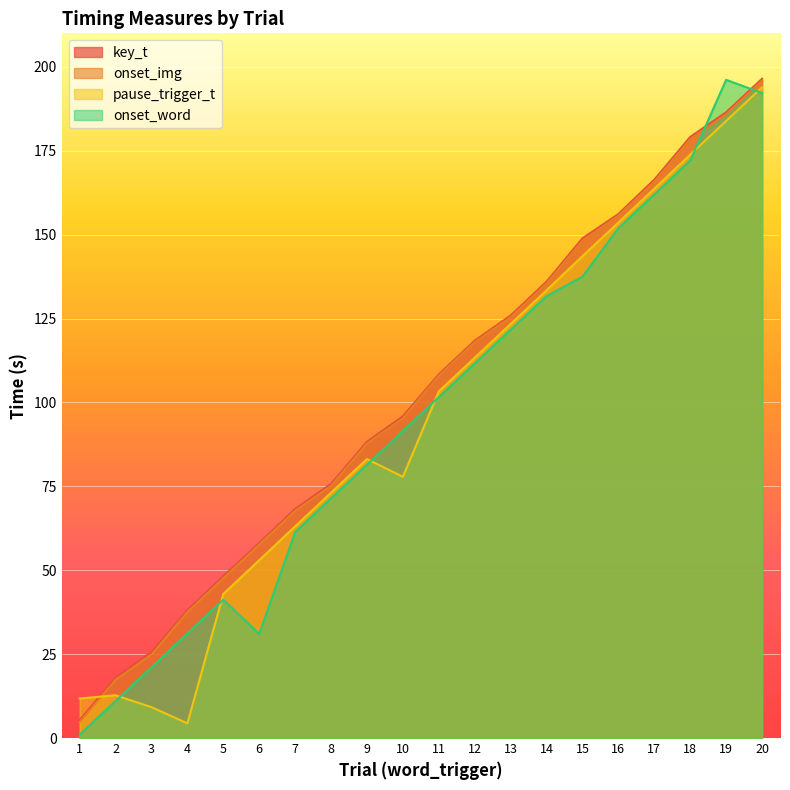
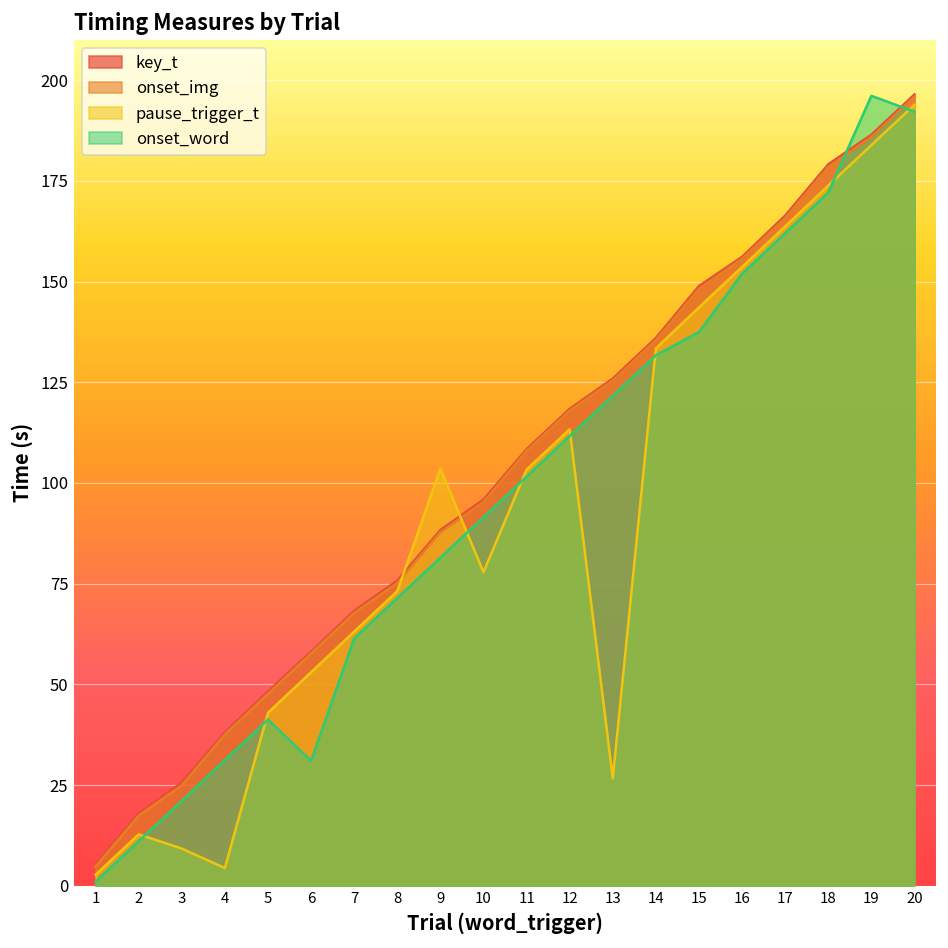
  {
    "pause_trigger_t": {
-     "1": 12,
+     "1": 3,
      "2": 13,
      "3": 9,
      "4": 4,
      "5": 43,
      "6": 53,
      "7": 63,
      "8": 73,
-     "9": 83,
+     "9": 104,
      "10": 78,
      "11": 103,
      "12": 113,
-     "13": 123,
+     "13": 27,
      "14": 133,
      "15": 144,
      "16": 154,
      "17": 164,
      "18": 174,
      "19": 184,
      "20": 194
    },
    "onset_word": {
      "1": 1,
      "2": 11,
      "3": 21,
      "4": 31,
      "5": 41,
      "6": 31,
      "7": 61,
      "8": 71,
      "9": 81,
      "10": 92,
      "11": 102,
      "12": 112,
      "13": 122,
      "14": 132,
      "15": 138,
      "16": 152,
      "17": 162,
      "18": 172,
      "19": 196,
      "20": 192
    }
  }
